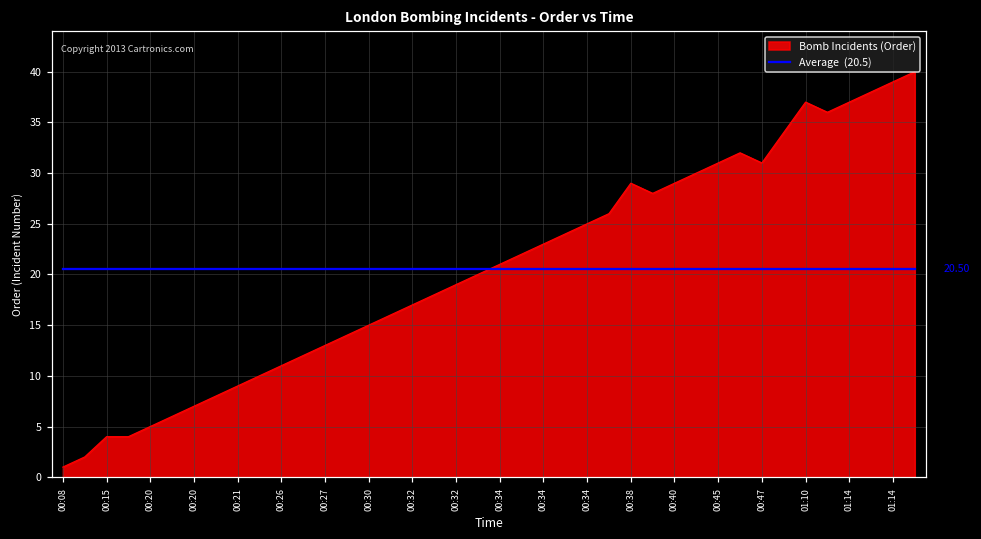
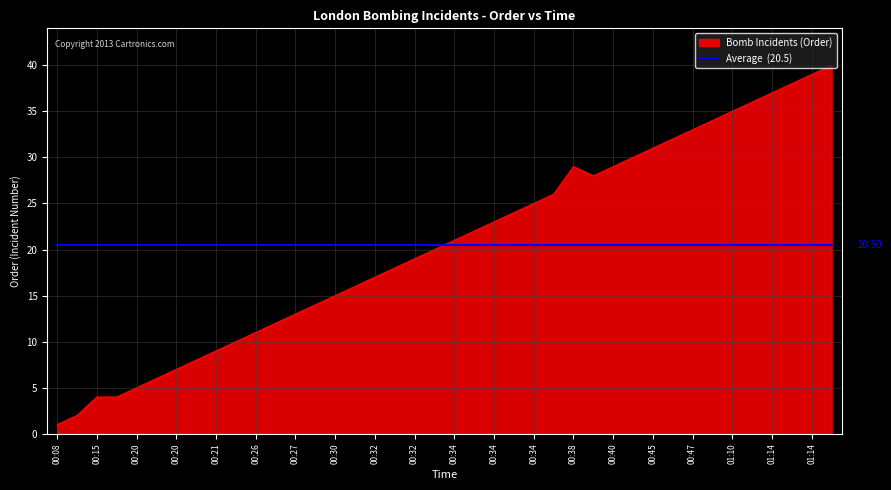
  {
    "Bomb Incidents (Order)": {
      "00:08": 1,
      "00:15": 4,
      "00:21": 9,
      "00:38": 29,
-     "00:47": 31,
-     "01:10": 37
+     "00:47": 33,
+     "01:10": 35
    },
    "Average (20.5)": {
      "00:08": 21,
      "00:15": 21,
      "00:21": 21,
      "00:38": 21,
      "00:47": 21,
      "01:10": 21
    }
  }
